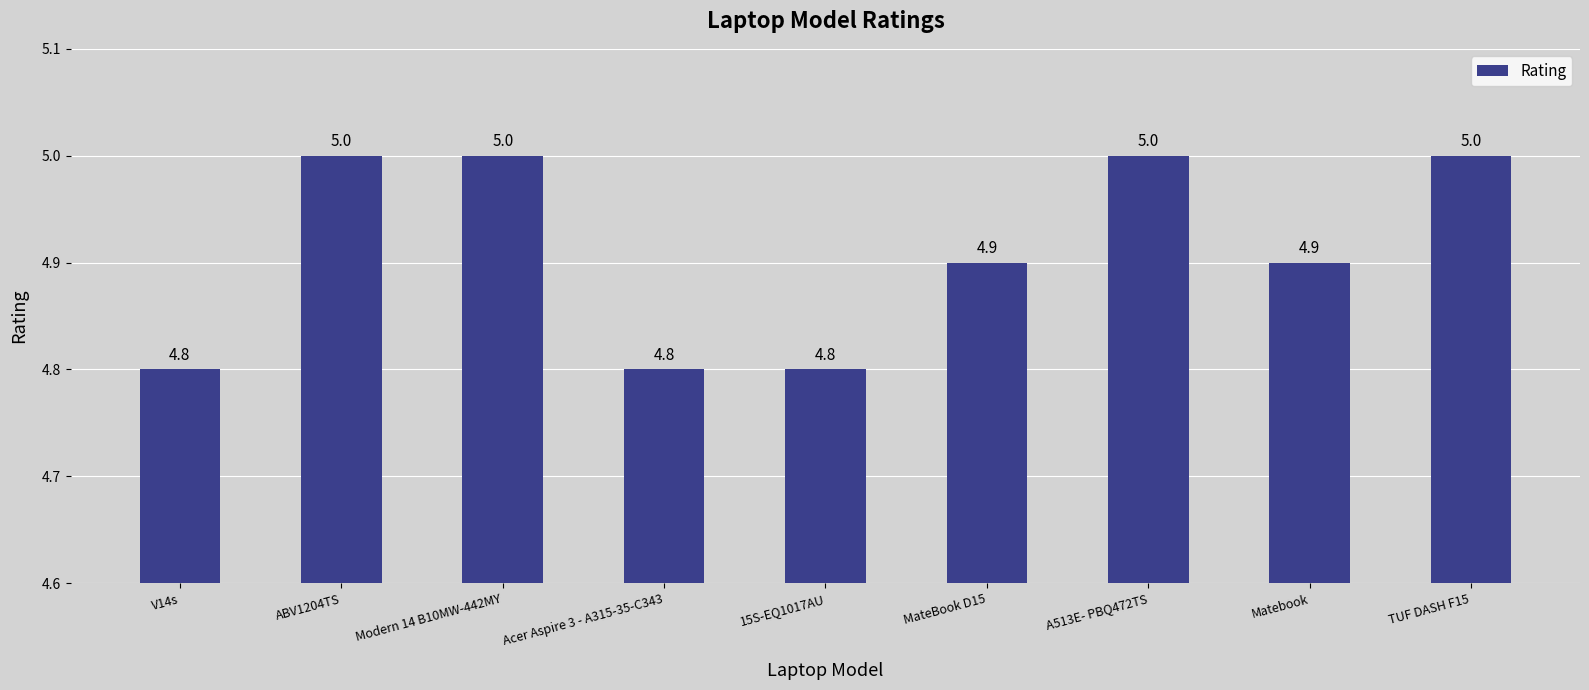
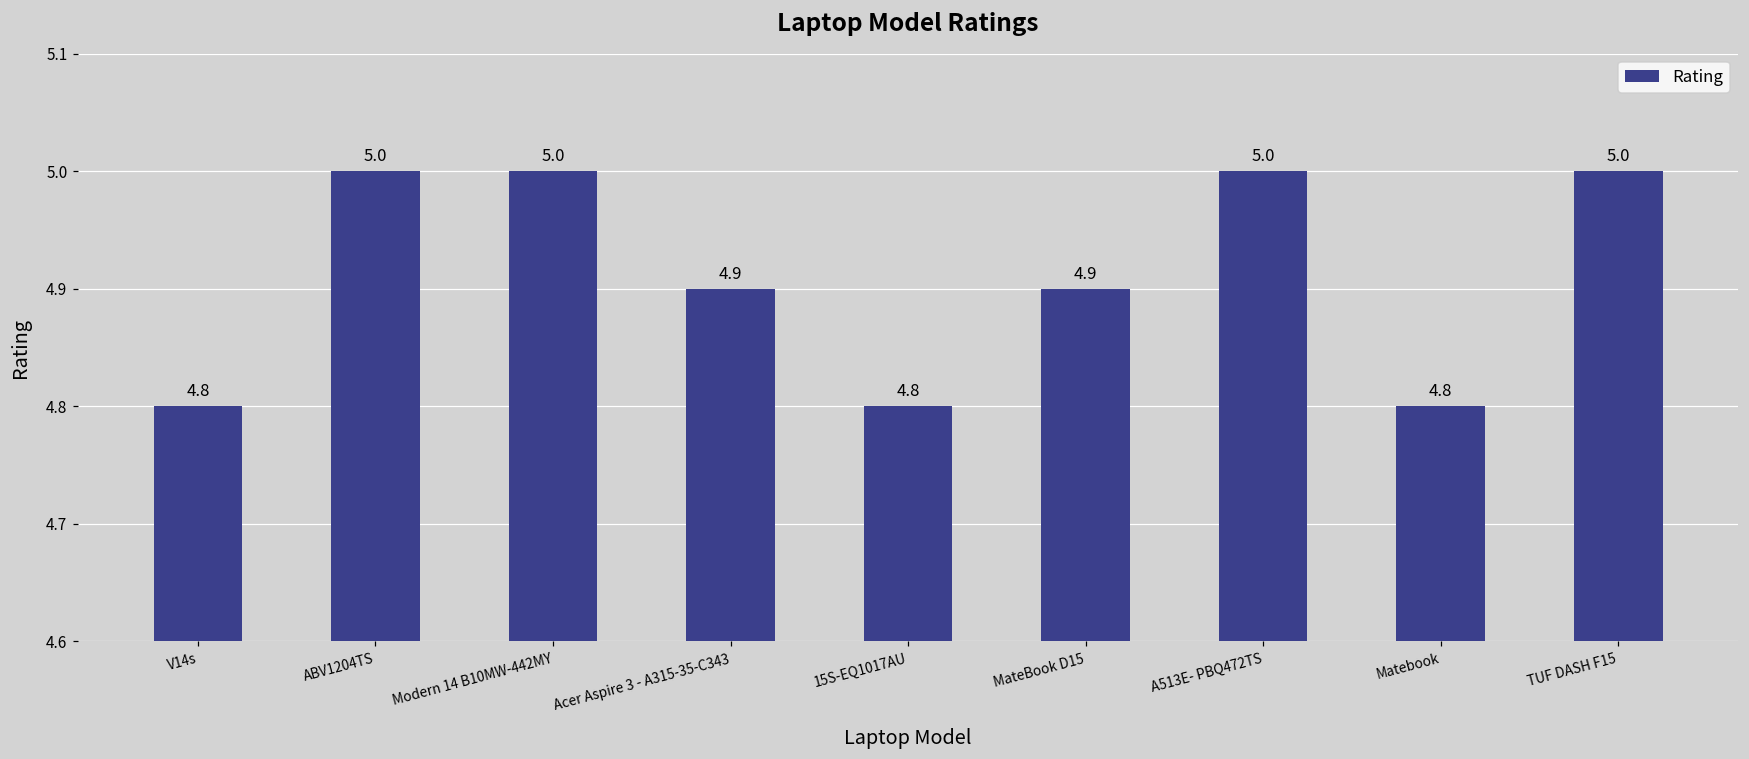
  {
    "V14s": 4.8,
    "ABV1204TS": 5.0,
    "Modern 14 B10MW-442MY": 5.0,
-   "Acer Aspire 3 - A315-35-C343": 4.8,
+   "Acer Aspire 3 - A315-35-C343": 4.9,
    "15S-EQ1017AU": 4.8,
    "MateBook D15": 4.9,
    "A513E- PBQ472TS": 5.0,
-   "Matebook": 4.9,
+   "Matebook": 4.8,
    "TUF DASH F15": 5.0
  }
